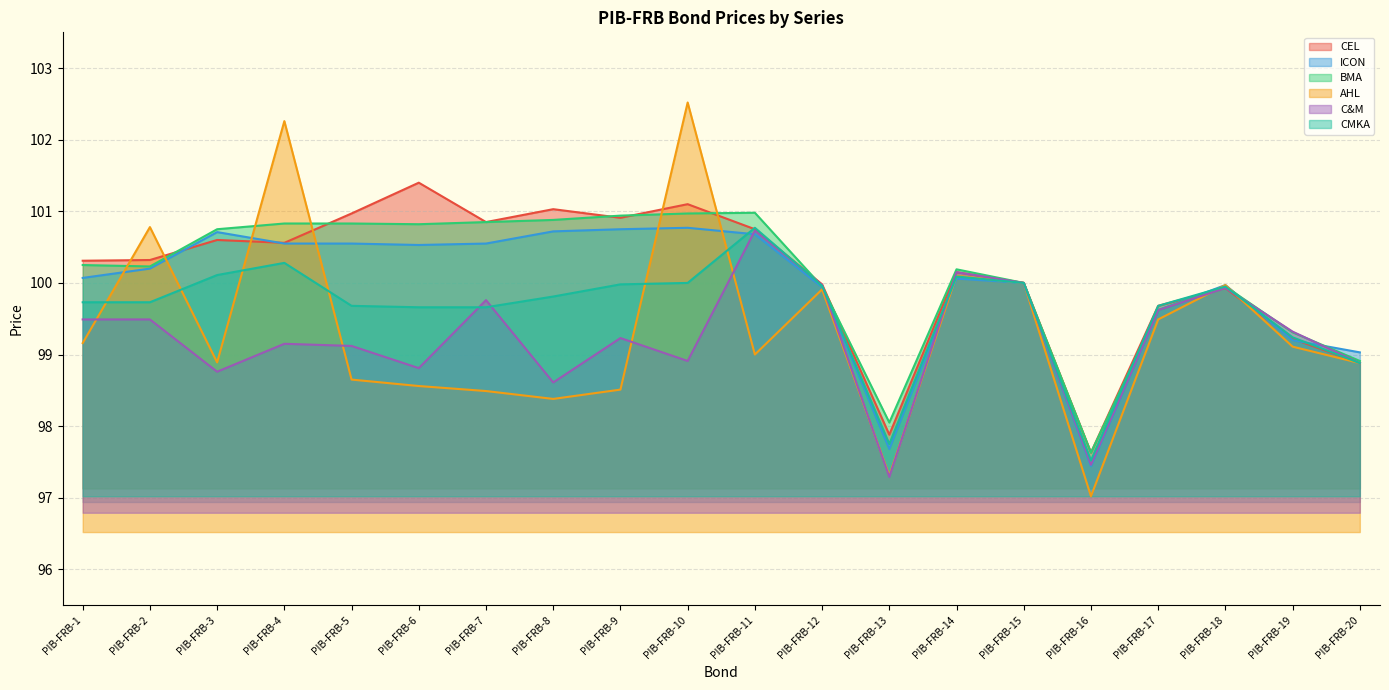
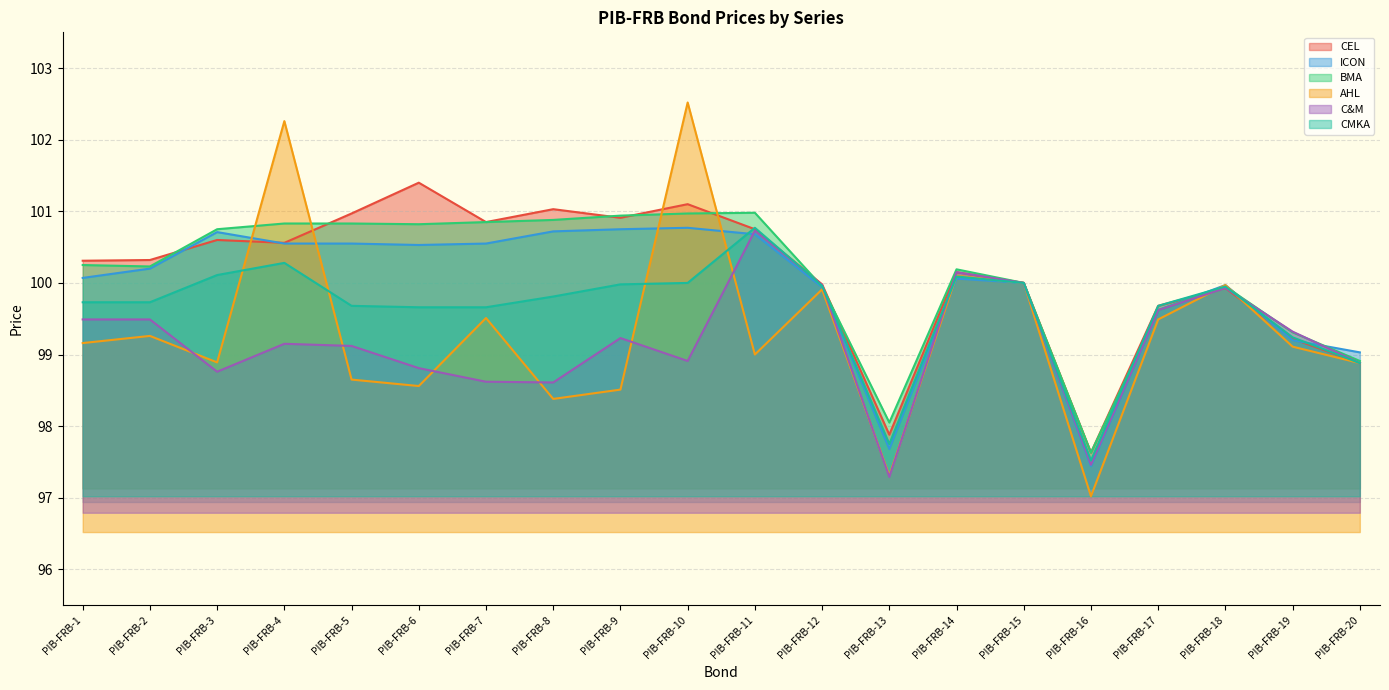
  {
    "CEL": {
      "PIB-FRB-1": 100.3,
      "PIB-FRB-2": 100.3,
      "PIB-FRB-3": 100.6,
      "PIB-FRB-5": 101.0,
      "PIB-FRB-6": 101.4,
      "PIB-FRB-8": 101.0,
      "PIB-FRB-10": 101.1,
      "PIB-FRB-13": 97.9
    },
    "AHL": {
      "PIB-FRB-1": 99.2,
-     "PIB-FRB-2": 100.8,
+     "PIB-FRB-2": 99.3,
      "PIB-FRB-3": 98.9,
      "PIB-FRB-4": 102.3,
      "PIB-FRB-5": 98.7,
      "PIB-FRB-6": 98.6,
-     "PIB-FRB-7": 98.5,
+     "PIB-FRB-7": 99.5,
      "PIB-FRB-8": 98.4,
      "PIB-FRB-9": 98.5,
      "PIB-FRB-10": 102.5,
      "PIB-FRB-11": 99.0,
      "PIB-FRB-16": 97.0,
      "PIB-FRB-17": 99.5,
      "PIB-FRB-19": 99.1
    },
    "C&M": {
      "PIB-FRB-1": 99.5,
      "PIB-FRB-2": 99.5,
      "PIB-FRB-3": 98.8,
      "PIB-FRB-4": 99.2,
      "PIB-FRB-5": 99.1,
      "PIB-FRB-6": 98.8,
-     "PIB-FRB-7": 99.8,
+     "PIB-FRB-7": 98.6,
      "PIB-FRB-8": 98.6,
      "PIB-FRB-9": 99.2,
      "PIB-FRB-10": 98.9
    }
  }
